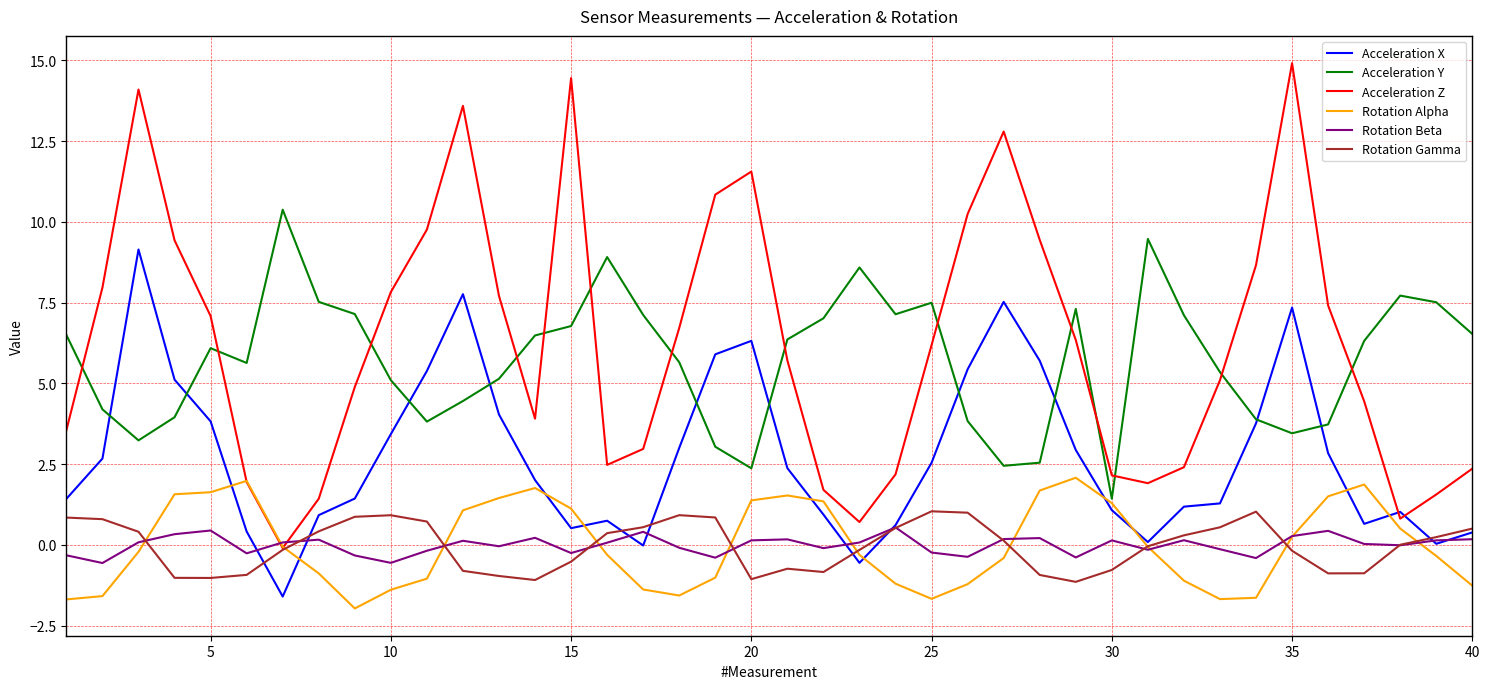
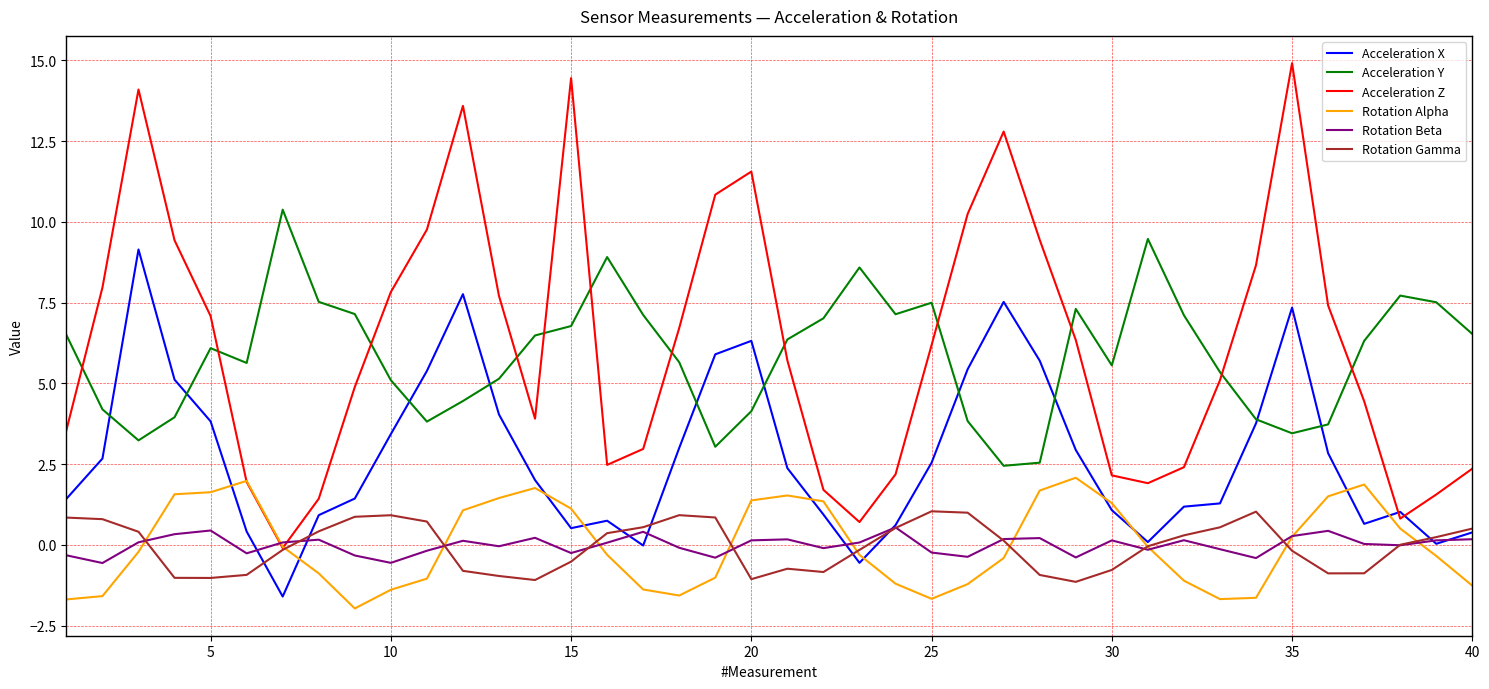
  {
    "Acceleration X": {
      "5": 3.8,
      "10": 3.4,
      "15": 0.5,
      "20": 6.3,
      "25": 2.5,
      "30": 1.1,
      "35": 7.3,
      "40": 0.4
    },
    "Acceleration Y": {
      "5": 6.1,
      "10": 5.1,
      "15": 6.8,
-     "20": 2.4,
+     "20": 4.1,
      "25": 7.5,
-     "30": 1.4,
+     "30": 5.6,
      "35": 3.5,
      "40": 6.5
    },
    "Acceleration Z": {
      "5": 7.1,
      "10": 7.8,
      "15": 14.5,
      "20": 11.6,
      "25": 6.2,
      "30": 2.2,
      "35": 14.9,
      "40": 2.4
    },
    "Rotation Alpha": {
      "5": 1.6,
      "10": -1.4,
      "15": 1.1,
      "20": 1.4,
      "25": -1.7,
      "30": 1.3,
      "40": -1.3
    },
    "Rotation Beta": {
      "5": 0.4,
      "10": -0.6,
      "15": -0.3,
      "20": 0.1,
      "25": -0.2,
      "30": 0.1,
      "40": 0.2
    },
    "Rotation Gamma": {
      "5": -1.0,
      "10": 0.9,
      "15": -0.5,
      "20": -1.1,
      "25": 1.0,
      "30": -0.8,
      "35": -0.2,
      "40": 0.5
    }
  }
